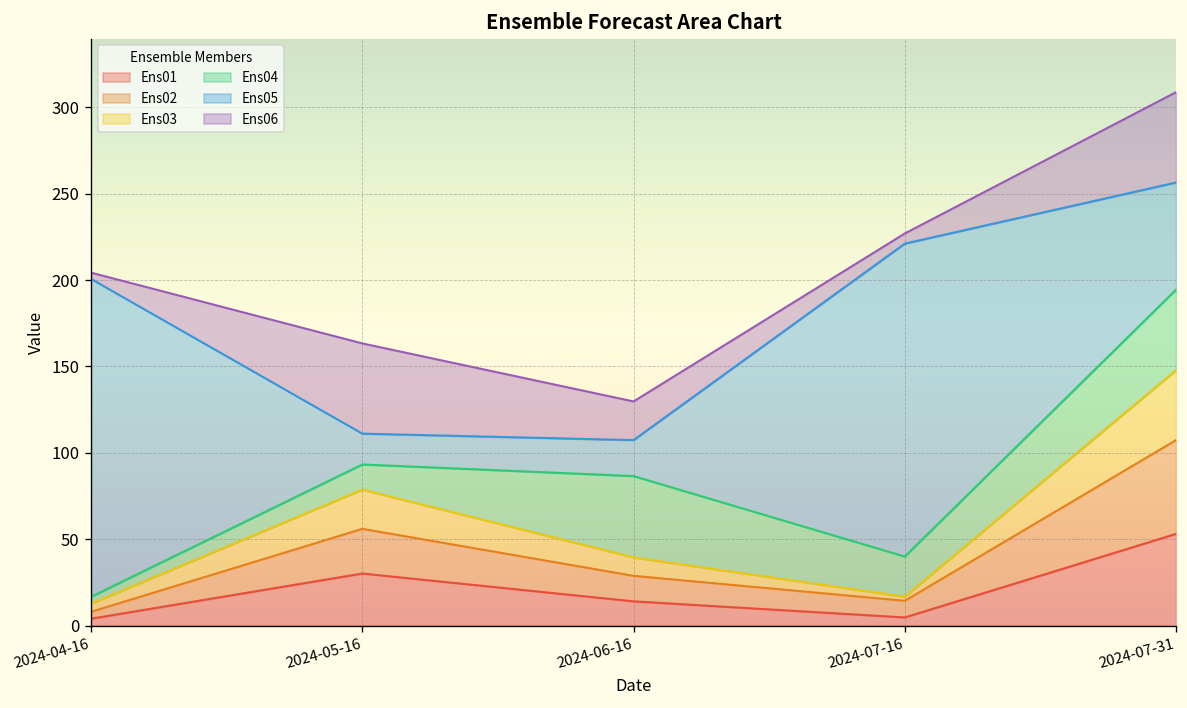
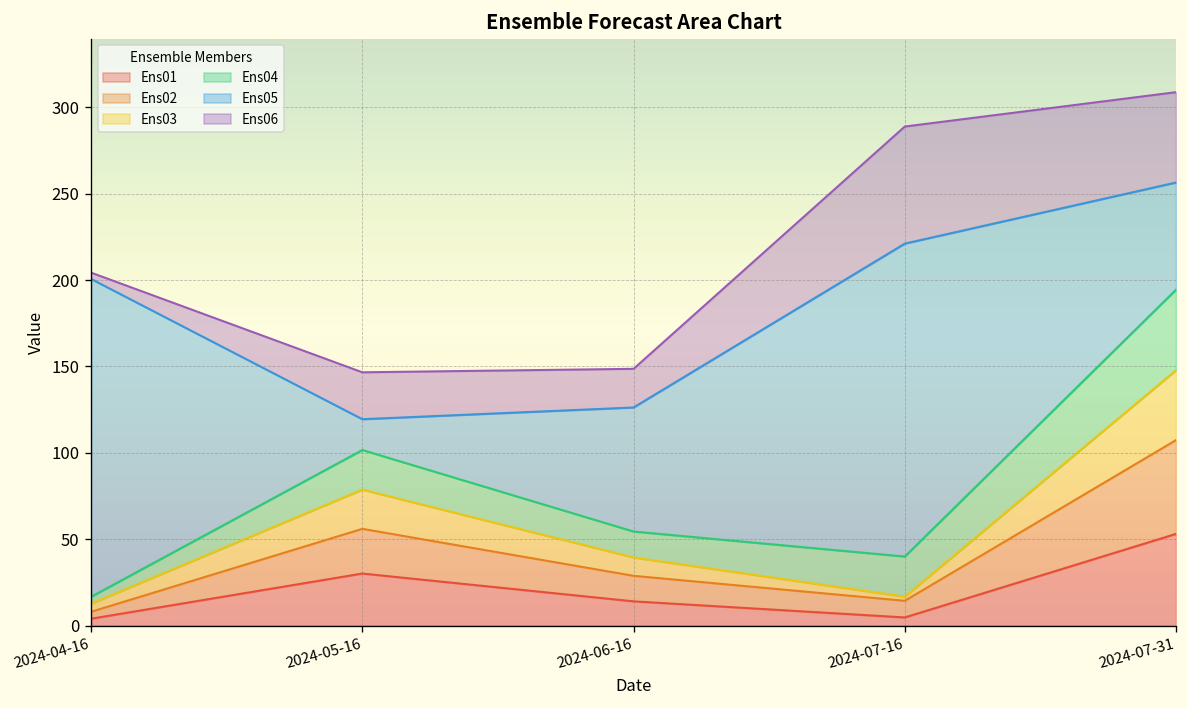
  {
    "Ens04": {
      "2024-04-16": 4,
-     "2024-05-16": 15,
-     "2024-06-16": 47,
+     "2024-05-16": 23,
+     "2024-06-16": 15,
      "2024-07-16": 23,
      "2024-07-31": 47
    },
    "Ens05": {
      "2024-04-16": 184,
      "2024-05-16": 18,
-     "2024-06-16": 21,
+     "2024-06-16": 72,
      "2024-07-16": 181,
      "2024-07-31": 62
    },
    "Ens06": {
      "2024-04-16": 4,
-     "2024-05-16": 52,
+     "2024-05-16": 27,
      "2024-06-16": 22,
-     "2024-07-16": 6,
+     "2024-07-16": 68,
      "2024-07-31": 52
    }
  }
